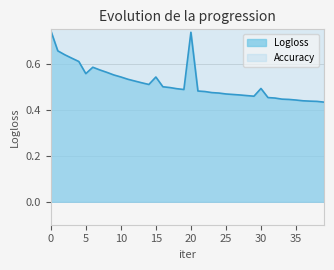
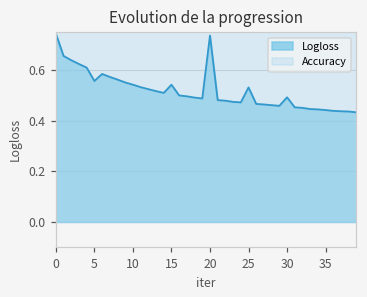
  {
    "Logloss": {
      "0": 0.74,
      "5": 0.56,
      "10": 0.54,
      "15": 0.54,
      "20": 0.74,
-     "25": 0.47,
+     "25": 0.53,
      "30": 0.49,
      "35": 0.44
    }
  }
